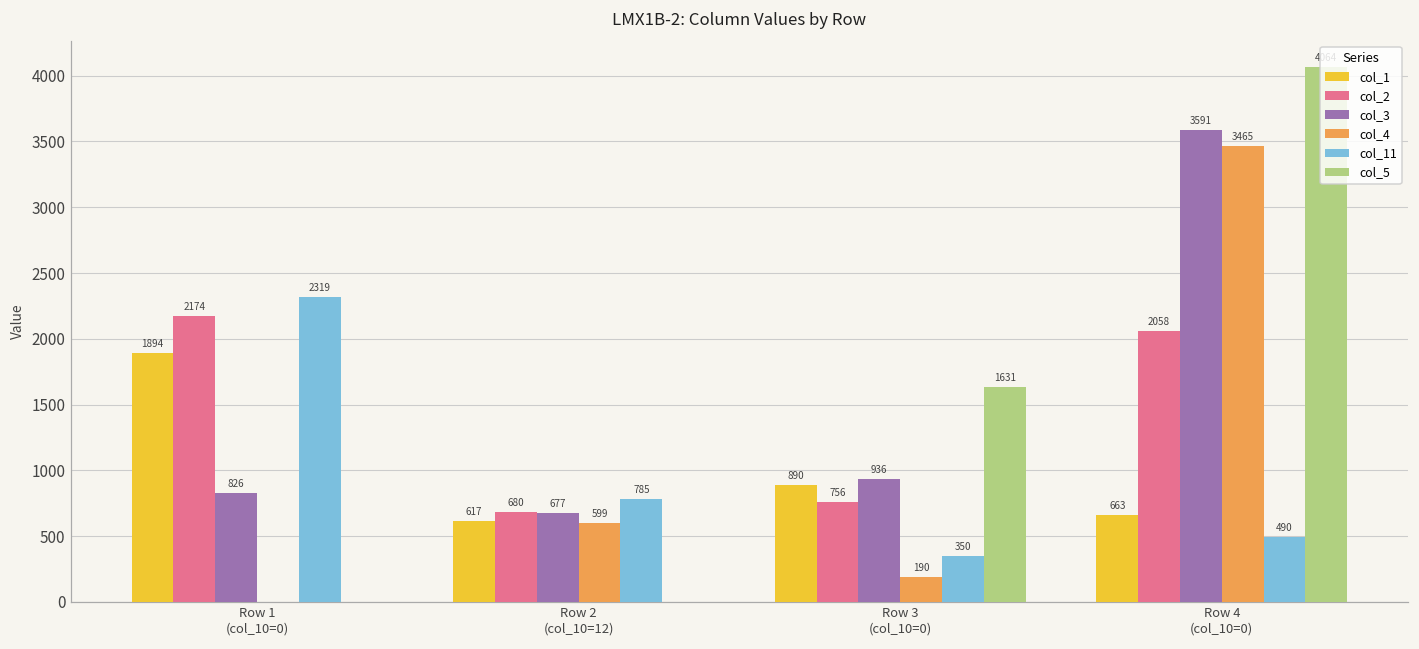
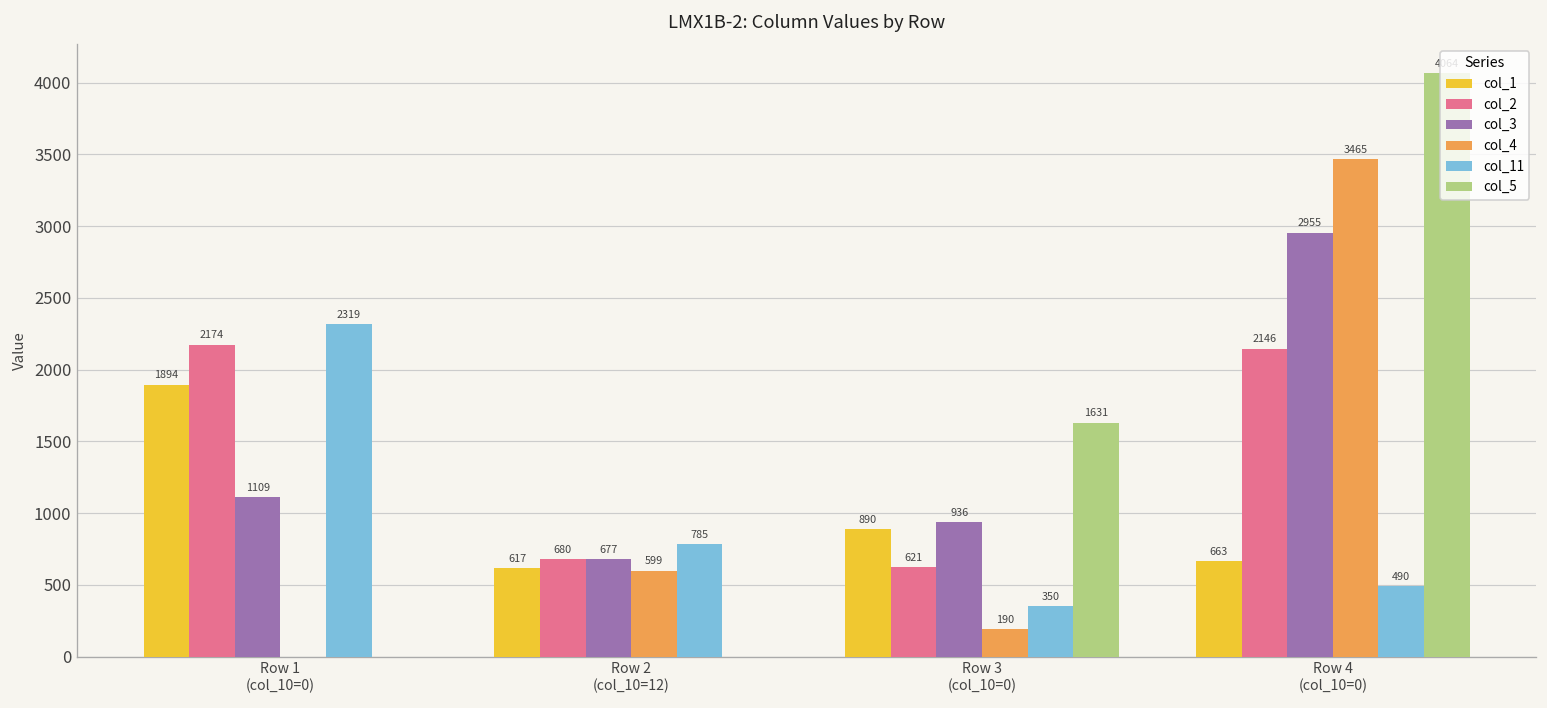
  {
    "col_2": {
      "Row 1 (col_10=0)": 2174,
      "Row 2 (col_10=12)": 680,
-     "Row 3 (col_10=0)": 756,
-     "Row 4 (col_10=0)": 2058
+     "Row 3 (col_10=0)": 621,
+     "Row 4 (col_10=0)": 2146
    },
    "col_3": {
-     "Row 1 (col_10=0)": 826,
+     "Row 1 (col_10=0)": 1109,
      "Row 2 (col_10=12)": 677,
      "Row 3 (col_10=0)": 936,
-     "Row 4 (col_10=0)": 3591
+     "Row 4 (col_10=0)": 2955
    },
    "col_11": {
      "Row 1 (col_10=0)": 2319,
      "Row 2 (col_10=12)": 785,
      "Row 3 (col_10=0)": 350,
      "Row 4 (col_10=0)": 490
    },
    "col_5": {
      "Row 3 (col_10=0)": 1631
    }
  }
